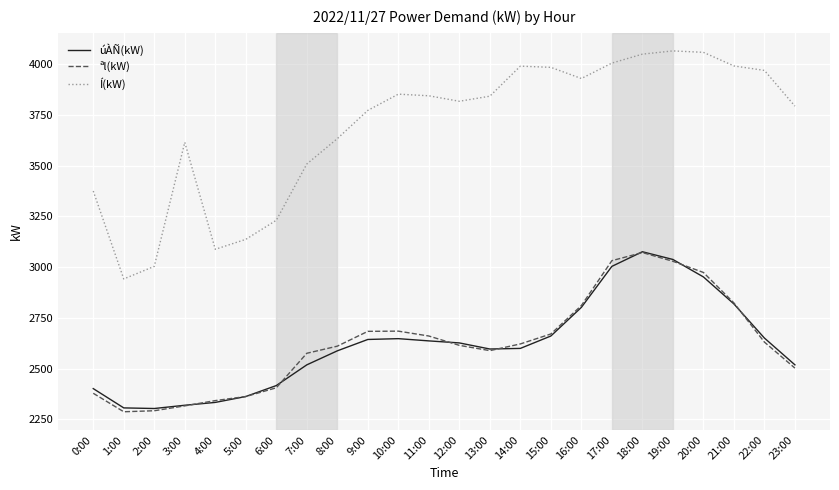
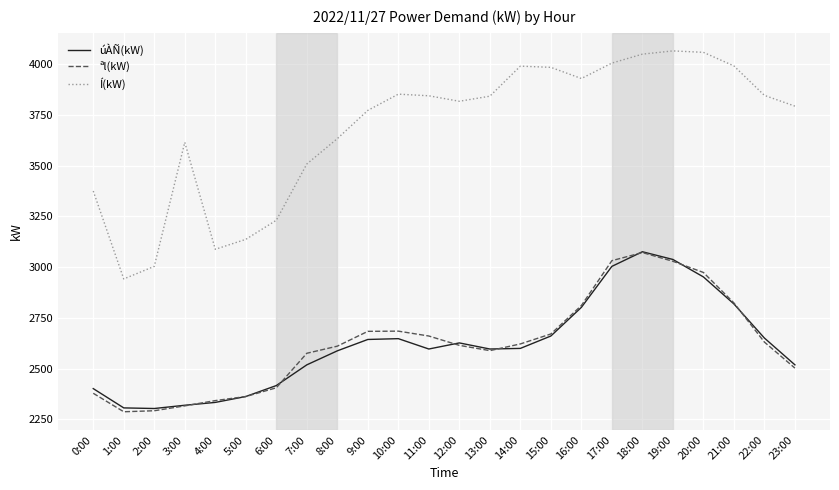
  {
    "úÀÑ(kW)": {
      "0:00": 2400,
      "1:00": 2310,
      "7:00": 2520,
      "8:00": 2590,
      "9:00": 2640,
      "10:00": 2650,
-     "11:00": 2640,
+     "11:00": 2600,
      "14:00": 2600,
      "17:00": 3000,
      "20:00": 2950,
      "22:00": 2650,
      "23:00": 2520
    },
    "ªl(kW)": {
      "0:00": 2380,
      "1:00": 2290,
      "7:00": 2580,
      "8:00": 2610,
      "9:00": 2680,
      "10:00": 2690,
      "11:00": 2660,
      "14:00": 2620,
      "17:00": 3030,
      "20:00": 2970,
      "22:00": 2630,
      "23:00": 2500
    },
    "Í(kW)": {
      "0:00": 3380,
      "1:00": 2940,
      "2:00": 3000,
      "3:00": 3620,
      "4:00": 3090,
      "5:00": 3140,
      "6:00": 3230,
      "7:00": 3510,
      "8:00": 3630,
      "9:00": 3770,
      "10:00": 3850,
      "11:00": 3840,
      "12:00": 3820,
      "13:00": 3840,
      "14:00": 3990,
      "15:00": 3980,
      "16:00": 3930,
      "17:00": 4010,
      "18:00": 4050,
      "19:00": 4070,
      "20:00": 4060,
      "21:00": 3990,
-     "22:00": 3970,
+     "22:00": 3850,
      "23:00": 3790
    }
  }
